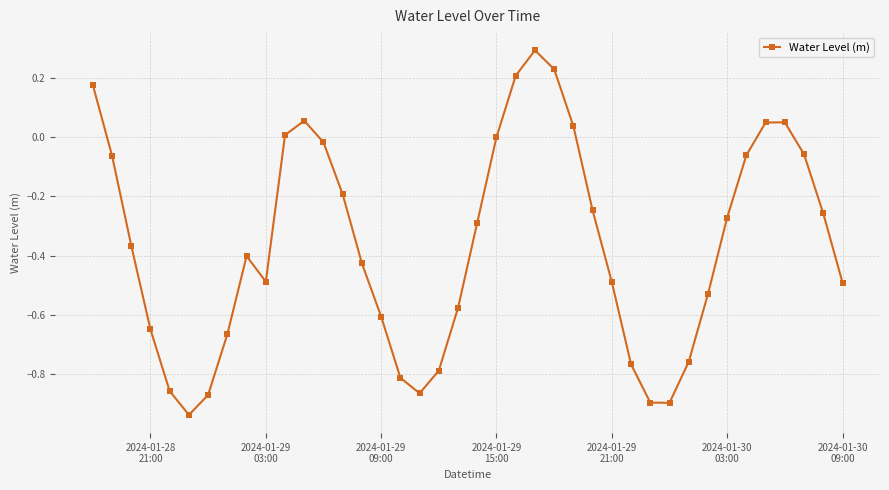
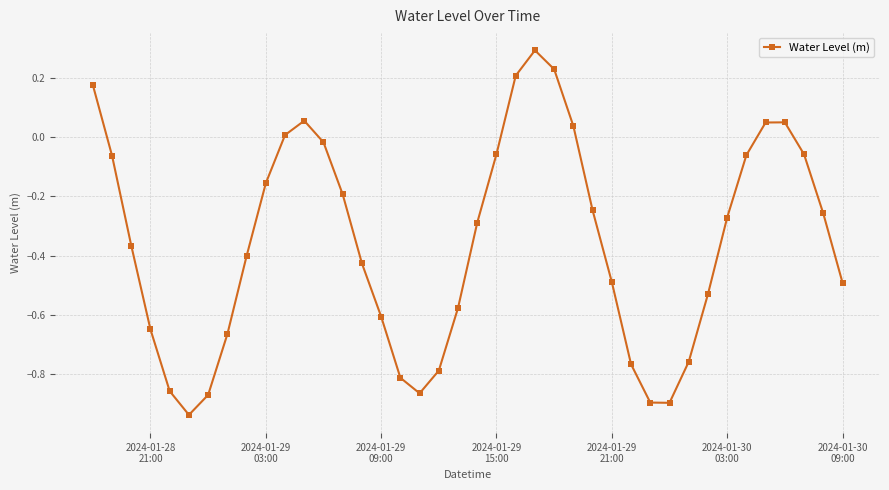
  {
    "2024-01-28 21:00": -0.65,
-   "2024-01-29 03:00": -0.49,
+   "2024-01-29 03:00": -0.16,
    "2024-01-29 09:00": -0.61,
-   "2024-01-29 15:00": 0.00,
+   "2024-01-29 15:00": -0.06,
    "2024-01-29 21:00": -0.49,
    "2024-01-30 03:00": -0.27,
    "2024-01-30 09:00": -0.49
  }
